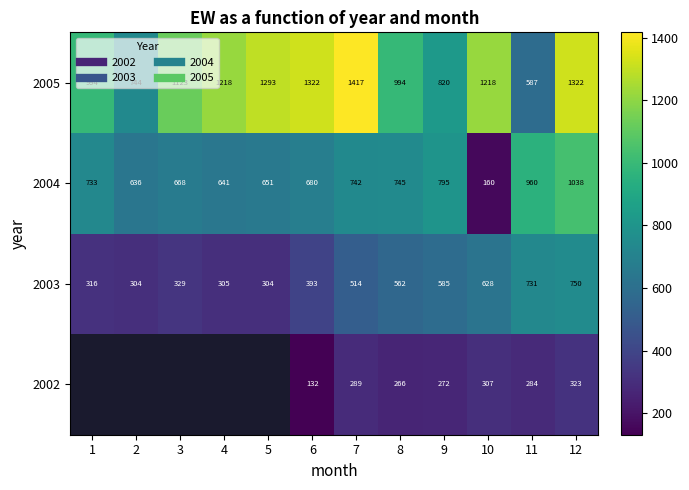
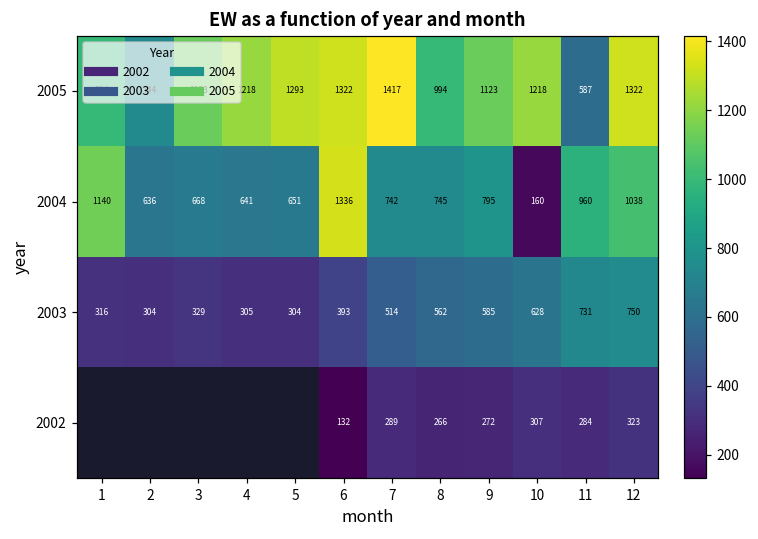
  {
    "2005": {
      "5": 1293,
      "6": 1322,
      "7": 1417,
      "8": 994,
-     "9": 820,
+     "9": 1123,
      "10": 1218,
      "11": 587,
      "12": 1322
    },
    "2004": {
-     "1": 733,
+     "1": 1140,
      "2": 636,
      "3": 668,
      "4": 641,
      "5": 651,
-     "6": 680,
+     "6": 1336,
      "7": 742,
      "8": 745,
      "9": 795,
      "10": 160,
      "11": 960,
      "12": 1038
    },
    "2003": {
      "1": 316,
      "2": 304,
      "3": 329,
      "4": 305,
      "5": 304,
      "6": 393,
      "7": 514,
      "8": 562,
      "9": 585,
      "10": 628,
      "11": 731,
      "12": 750
    },
    "2002": {
      "6": 132,
      "7": 289,
      "8": 266,
      "9": 272,
      "10": 307,
      "11": 284,
      "12": 323
    }
  }
